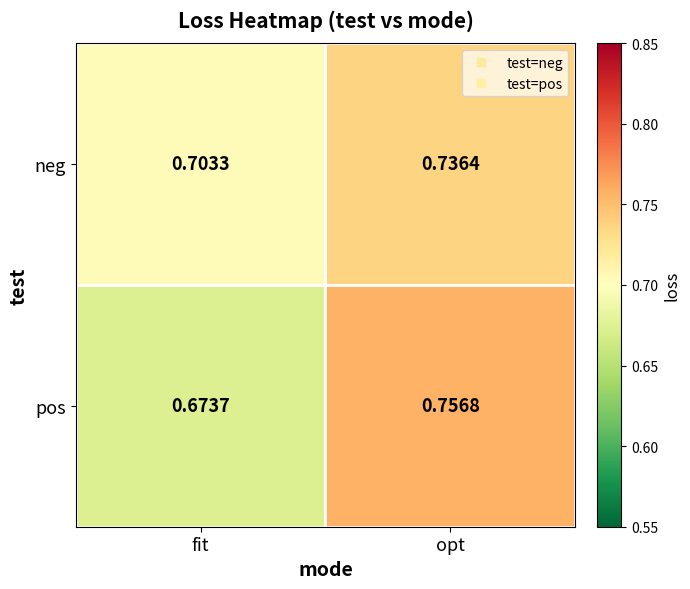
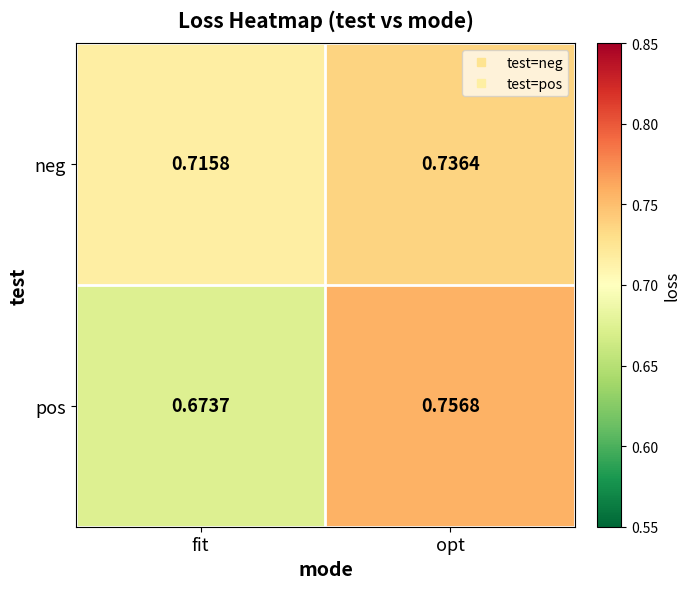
  {
    "neg": {
-     "fit": 0.7033,
+     "fit": 0.7158,
      "opt": 0.7364
    },
    "pos": {
      "fit": 0.6737,
      "opt": 0.7568
    }
  }
